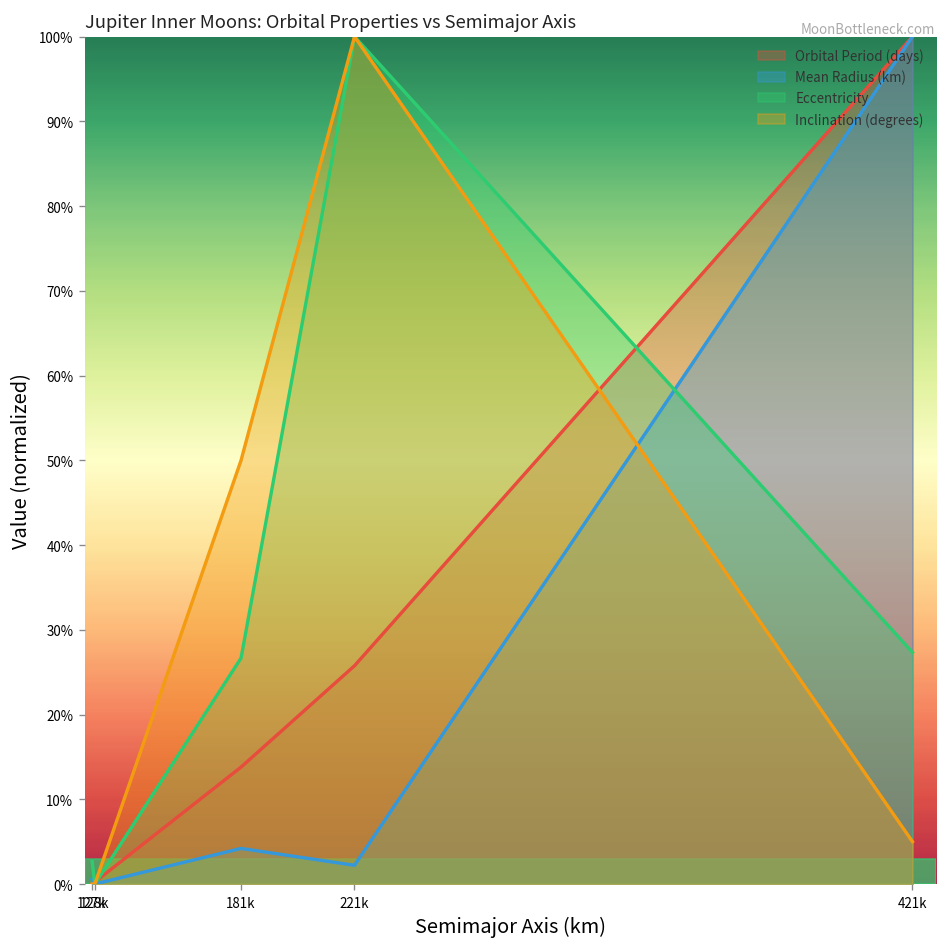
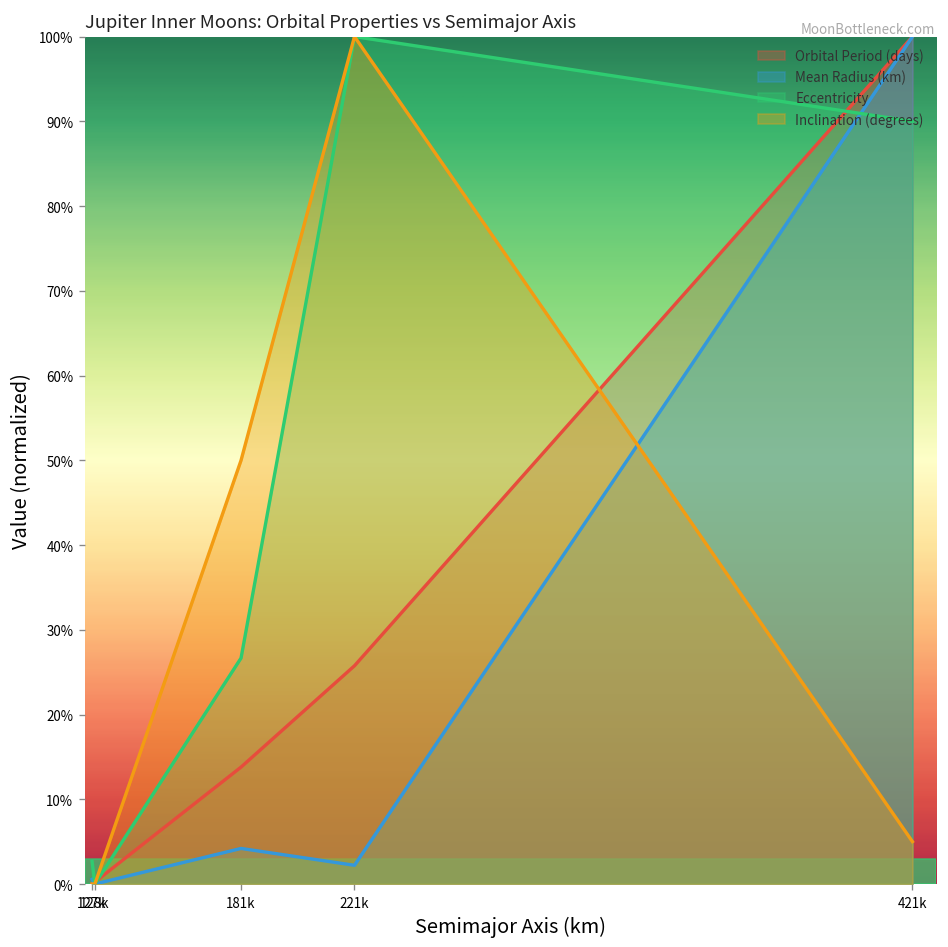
  {
    "Mean Radius (km)": {
      "181k": "4%"
    },
    "Eccentricity": {
      "181k": "27%",
-     "421k": "27%"
+     "421k": "90%"
    }
  }
